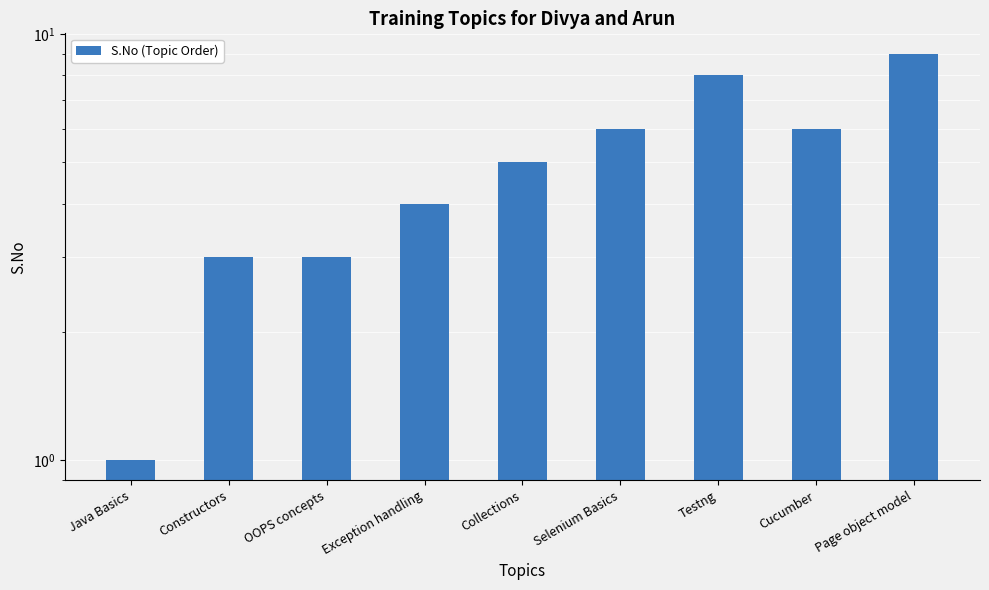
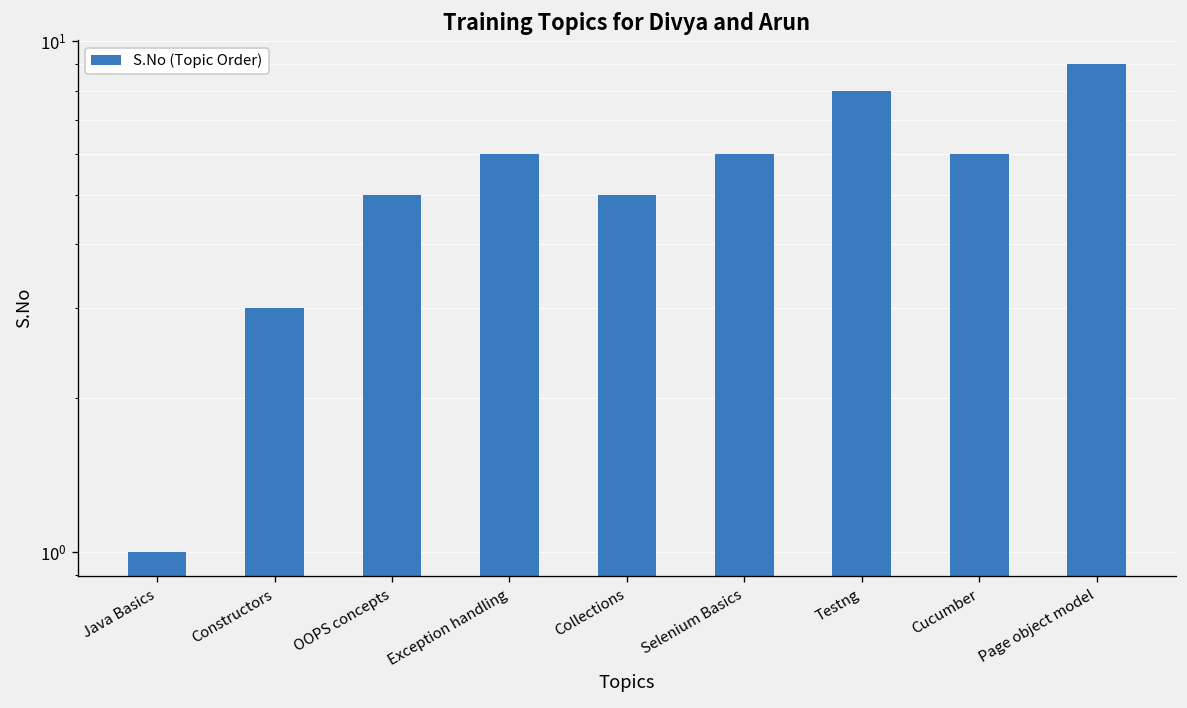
  {
    "Java Basics": 1,
    "Constructors": 3,
-   "OOPS concepts": 3,
-   "Exception handling": 4,
+   "OOPS concepts": 5,
+   "Exception handling": 6,
    "Collections": 5,
    "Selenium Basics": 6,
    "Testng": 8,
    "Cucumber": 6,
    "Page object model": 9
  }
